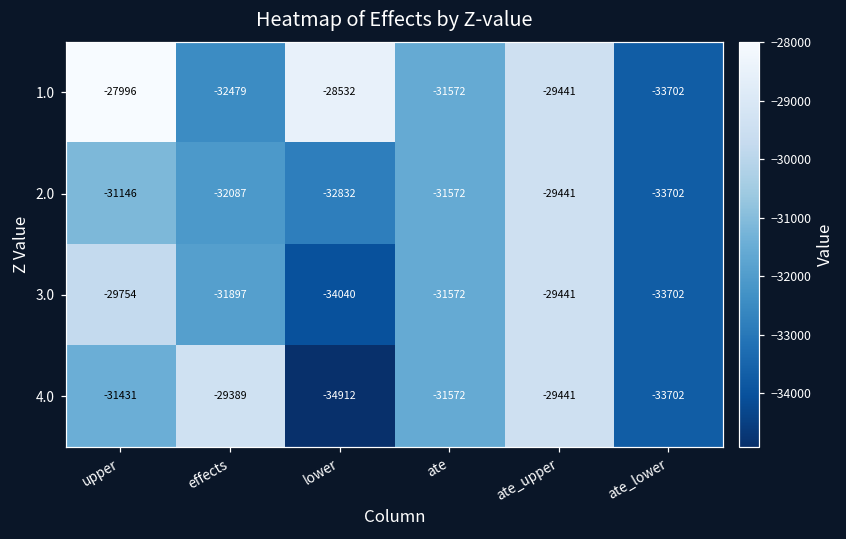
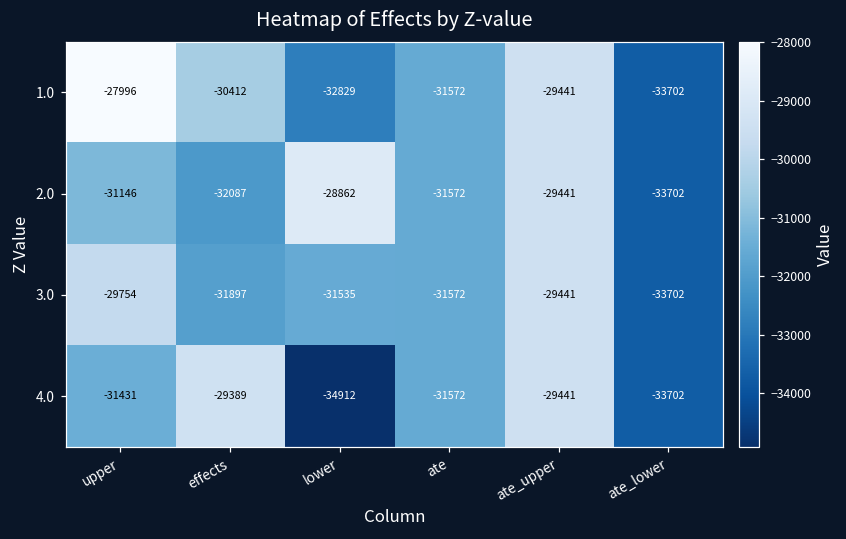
  {
    "1.0": {
      "upper": -27996,
-     "effects": -32479,
-     "lower": -28532,
+     "effects": -30412,
+     "lower": -32829,
      "ate": -31572,
      "ate_upper": -29441,
      "ate_lower": -33702
    },
    "2.0": {
      "upper": -31146,
      "effects": -32087,
-     "lower": -32832,
+     "lower": -28862,
      "ate": -31572,
      "ate_upper": -29441,
      "ate_lower": -33702
    },
    "3.0": {
      "upper": -29754,
      "effects": -31897,
-     "lower": -34040,
+     "lower": -31535,
      "ate": -31572,
      "ate_upper": -29441,
      "ate_lower": -33702
    },
    "4.0": {
      "upper": -31431,
      "effects": -29389,
      "lower": -34912,
      "ate": -31572,
      "ate_upper": -29441,
      "ate_lower": -33702
    }
  }
